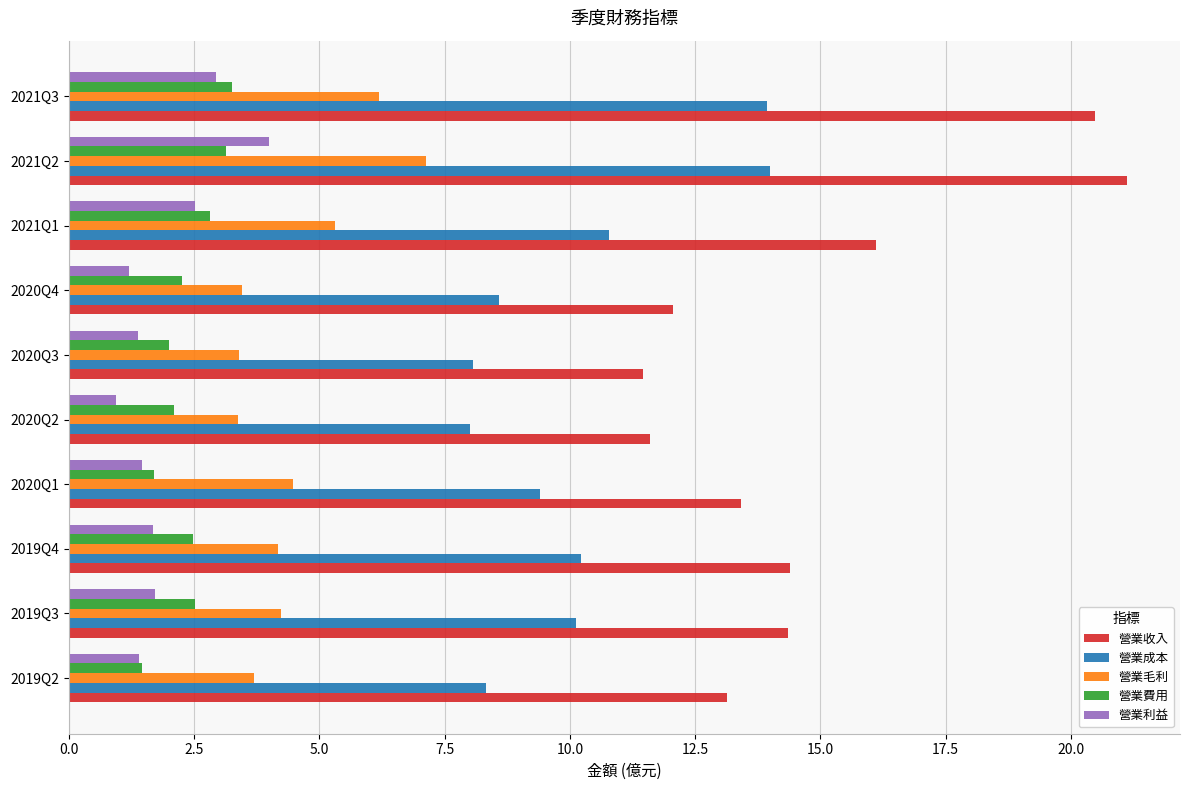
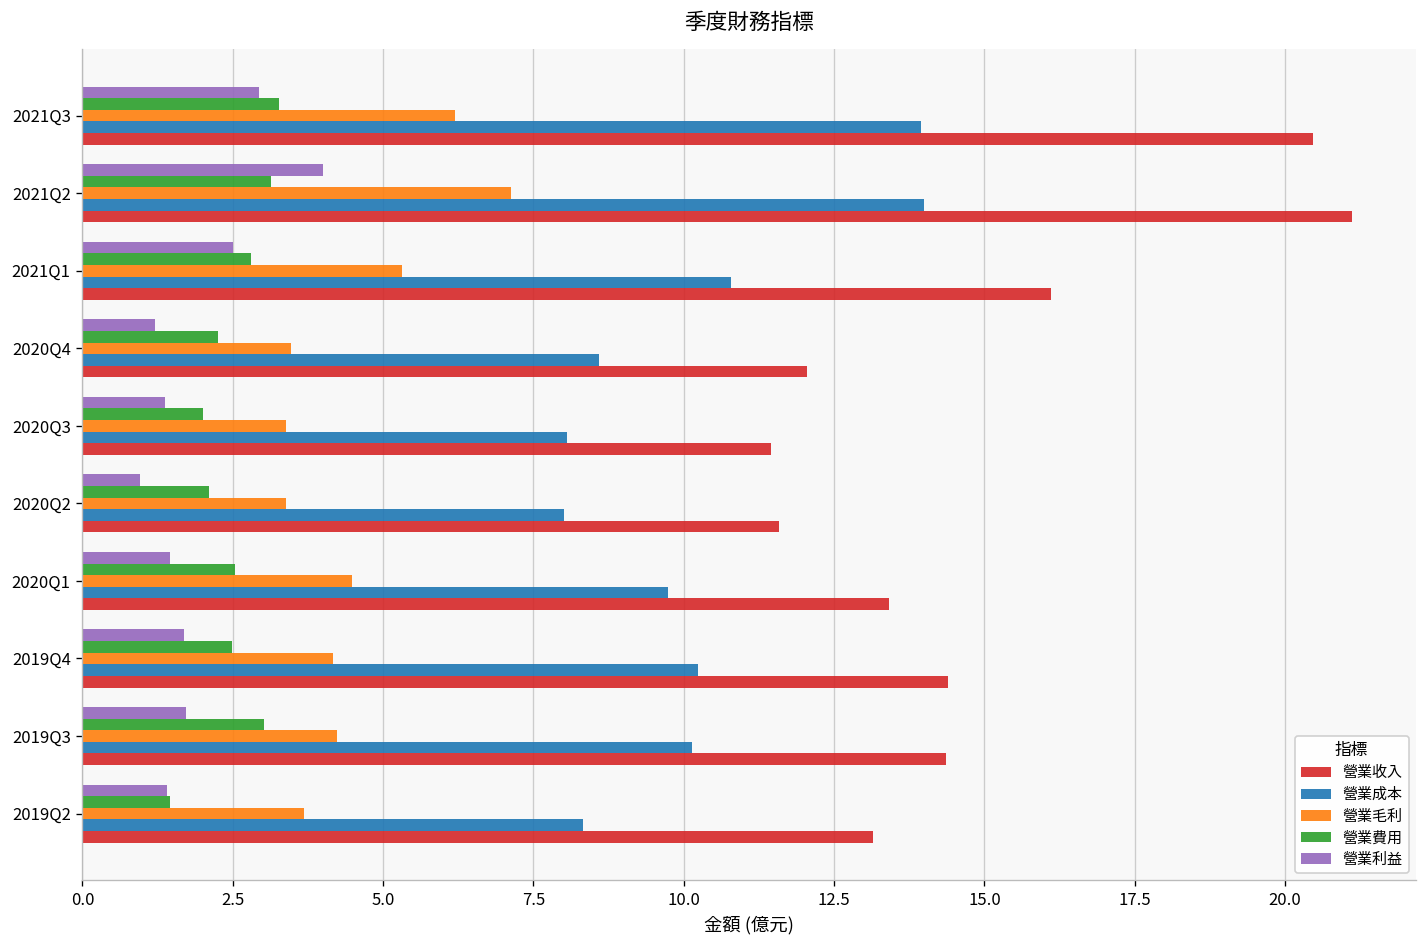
  {
    "營業收入": {
      "2021Q3": 20.5,
      "2021Q2": 21.1,
      "2021Q1": 16.1,
      "2020Q4": 12.1,
      "2020Q3": 11.5,
      "2020Q2": 11.6,
      "2020Q1": 13.4,
      "2019Q4": 14.4,
      "2019Q3": 14.4,
      "2019Q2": 13.1
    },
    "營業成本": {
      "2021Q3": 13.9,
      "2021Q2": 14.0,
      "2021Q1": 10.8,
      "2020Q4": 8.6,
      "2020Q3": 8.1,
      "2020Q2": 8.0,
-     "2020Q1": 9.4,
+     "2020Q1": 9.7,
      "2019Q4": 10.2,
      "2019Q3": 10.1,
      "2019Q2": 8.3
    },
    "營業毛利": {
      "2021Q3": 6.2,
      "2021Q2": 7.1,
      "2021Q1": 5.3,
      "2020Q4": 3.5,
      "2020Q3": 3.4,
      "2020Q2": 3.4,
      "2020Q1": 4.5,
      "2019Q4": 4.2,
      "2019Q3": 4.2,
      "2019Q2": 3.7
    },
    "營業費用": {
      "2021Q3": 3.3,
      "2021Q2": 3.1,
      "2021Q1": 2.8,
      "2020Q4": 2.3,
      "2020Q3": 2.0,
      "2020Q2": 2.1,
-     "2020Q1": 1.7,
+     "2020Q1": 2.5,
      "2019Q4": 2.5,
-     "2019Q3": 2.5,
+     "2019Q3": 3.0,
      "2019Q2": 1.5
    },
    "營業利益": {
      "2021Q3": 2.9,
      "2021Q2": 4.0,
      "2021Q1": 2.5,
      "2020Q4": 1.2,
      "2020Q3": 1.4,
      "2020Q2": 1.0,
      "2020Q1": 1.5,
      "2019Q4": 1.7,
      "2019Q3": 1.7,
      "2019Q2": 1.4
    }
  }
